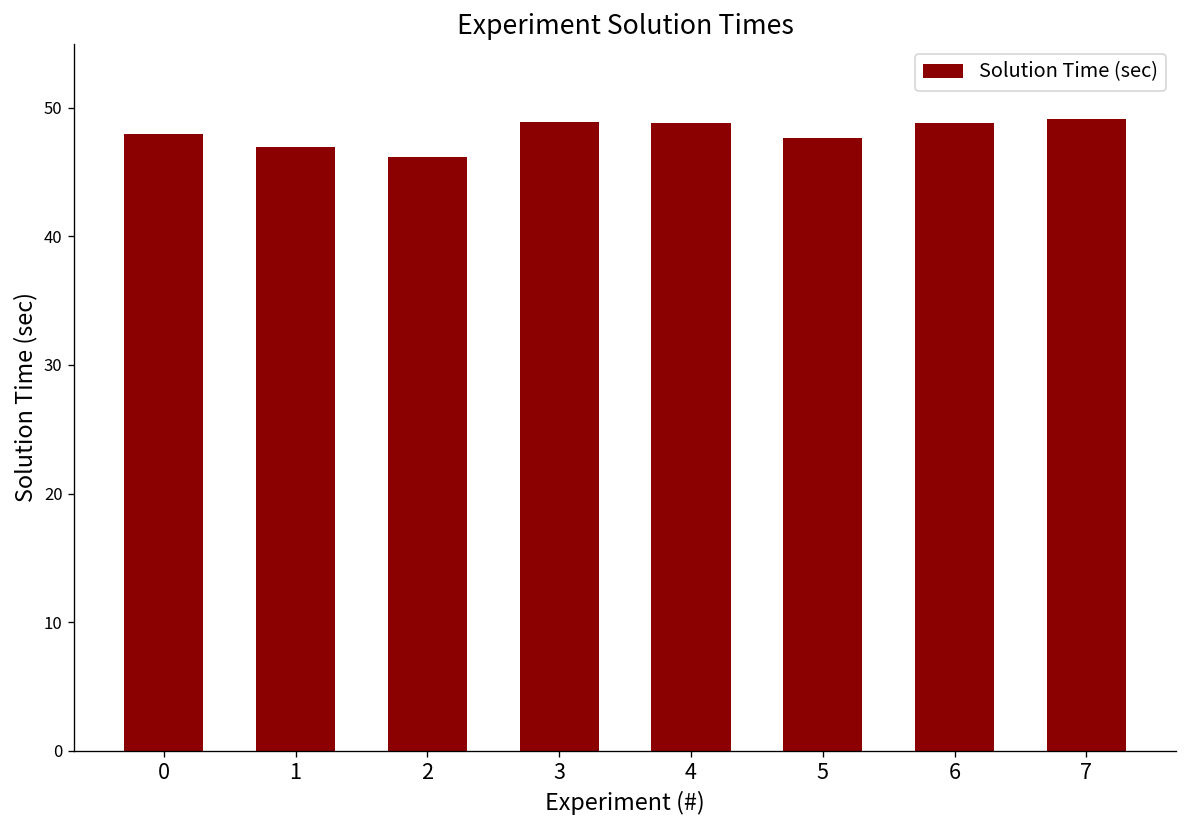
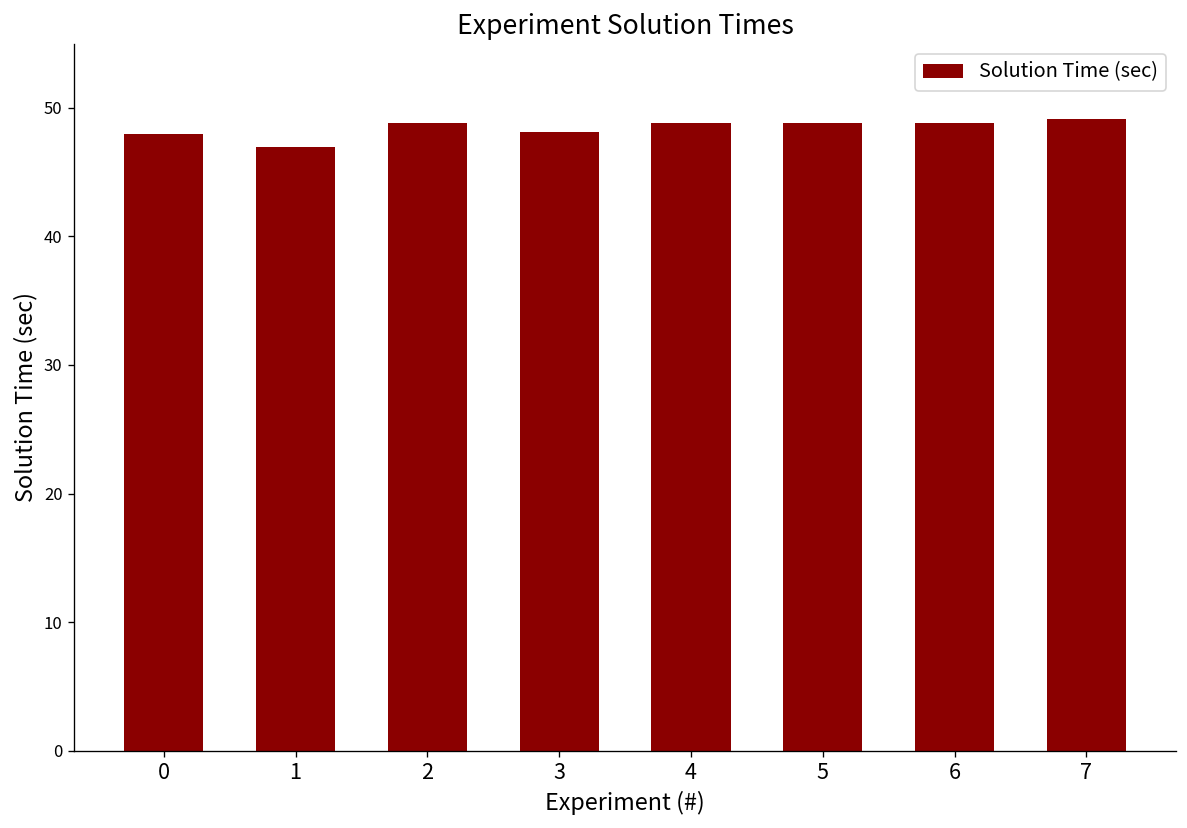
  {
    "0": 48.0,
    "1": 46.9,
-   "2": 46.2,
-   "3": 48.9,
+   "2": 48.9,
+   "3": 48.2,
    "4": 48.8,
-   "5": 47.7,
+   "5": 48.8,
    "6": 48.8,
    "7": 49.1
  }
